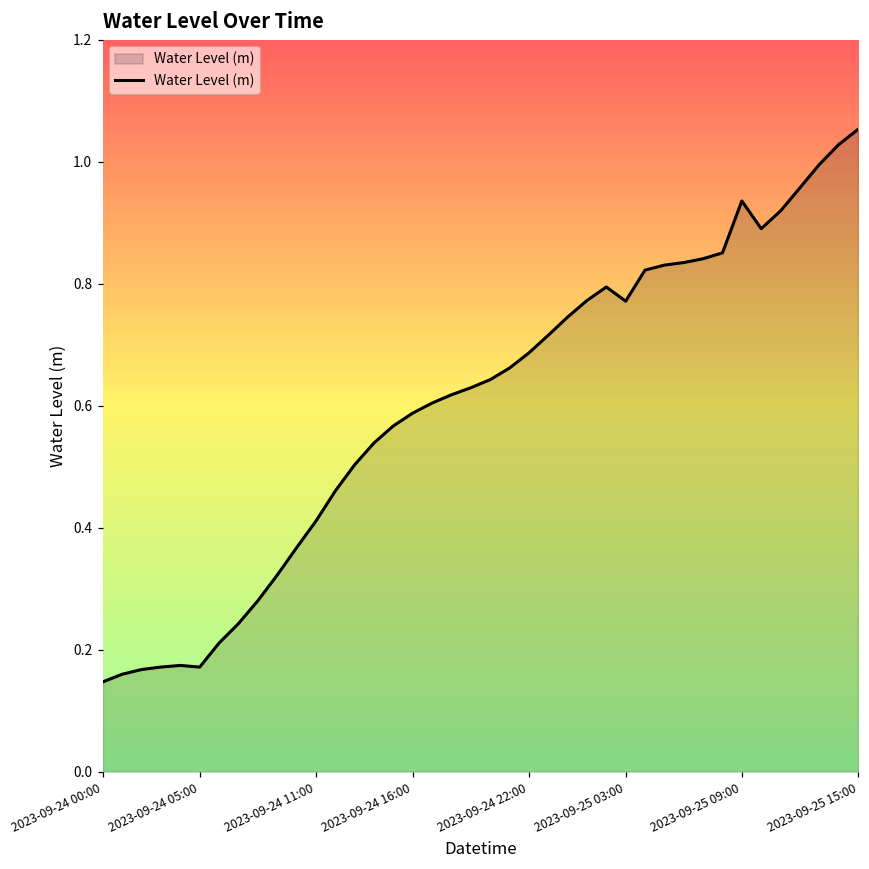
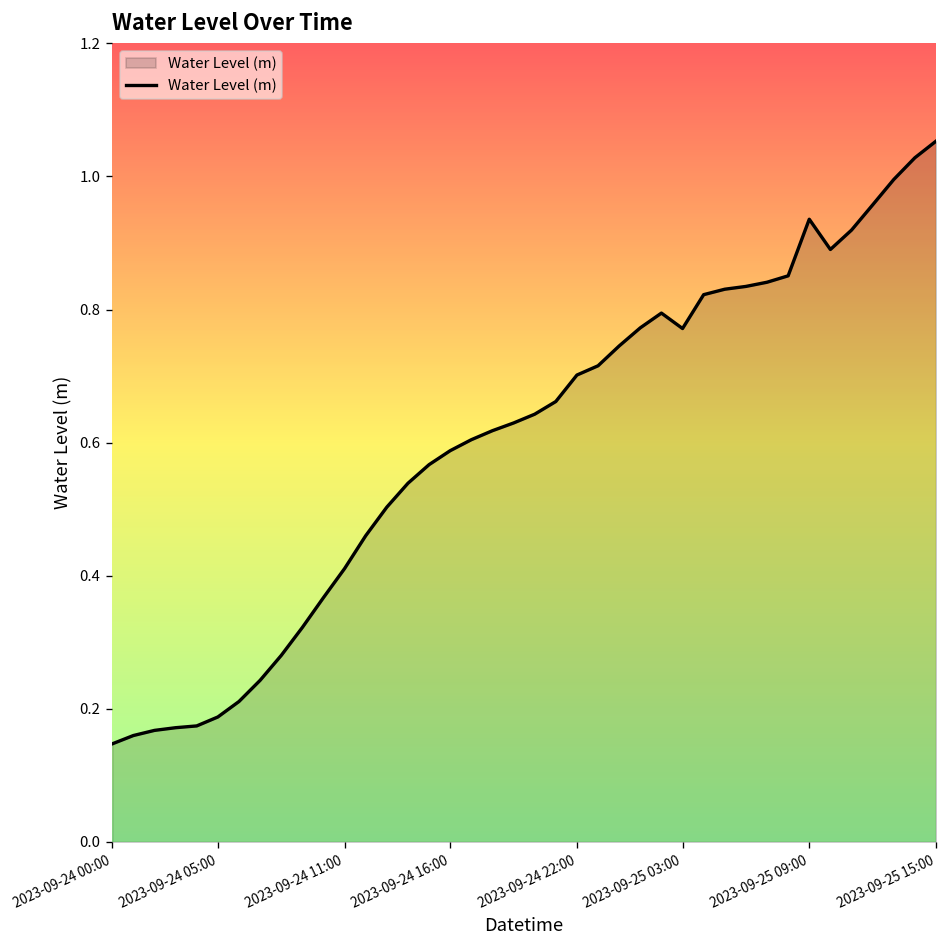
  {
    "2023-09-24 00:00": 0.15,
-   "2023-09-24 05:00": 0.17,
+   "2023-09-24 05:00": 0.19,
    "2023-09-24 11:00": 0.41,
    "2023-09-24 16:00": 0.59,
-   "2023-09-24 22:00": 0.69,
+   "2023-09-24 22:00": 0.70,
    "2023-09-25 03:00": 0.77,
    "2023-09-25 09:00": 0.94,
    "2023-09-25 15:00": 1.05
  }
